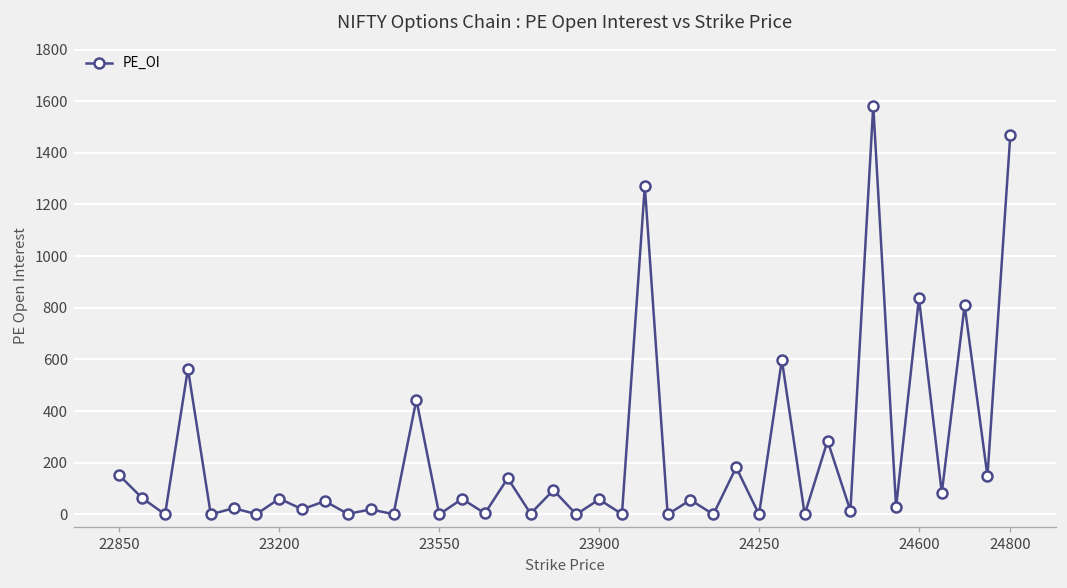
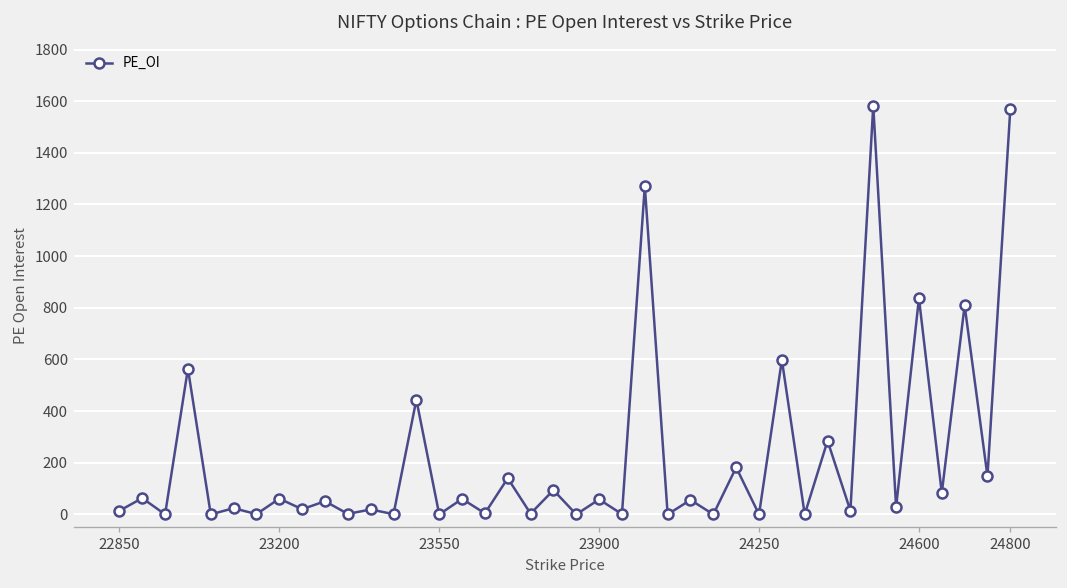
  {
-   "22850": 150,
+   "22850": 10,
    "23200": 60,
    "23550": 0,
    "23900": 60,
    "24250": 0,
    "24600": 840,
-   "24800": 1470
+   "24800": 1570
  }
